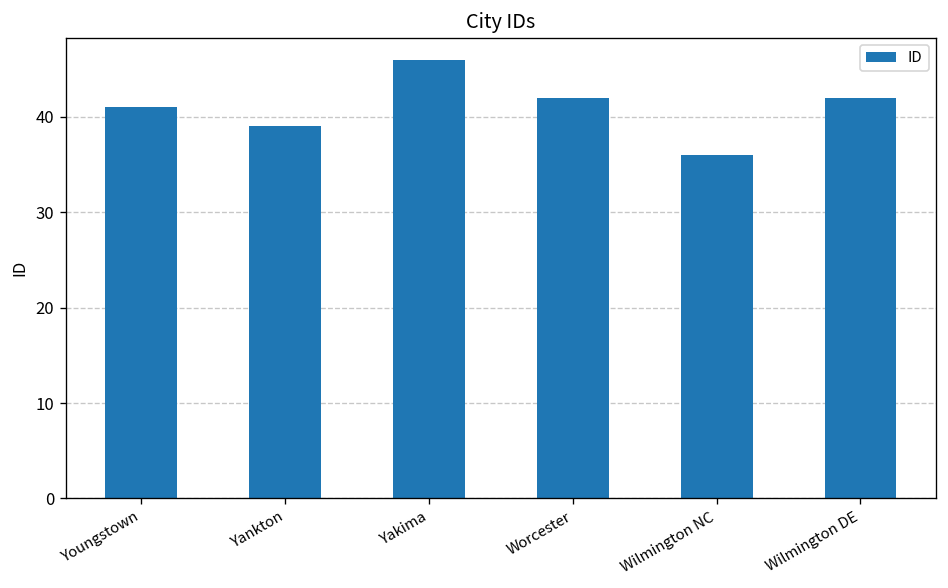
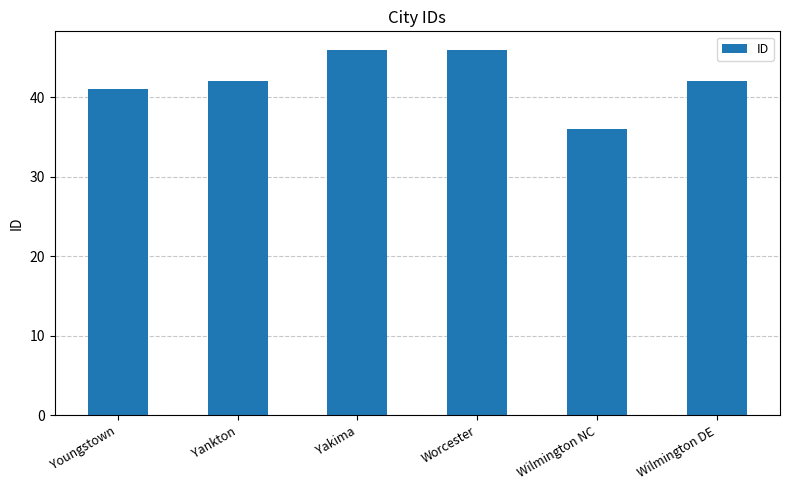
  {
    "Youngstown": 41,
-   "Yankton": 39,
+   "Yankton": 42,
    "Yakima": 46,
-   "Worcester": 42,
+   "Worcester": 46,
    "Wilmington NC": 36,
    "Wilmington DE": 42
  }
